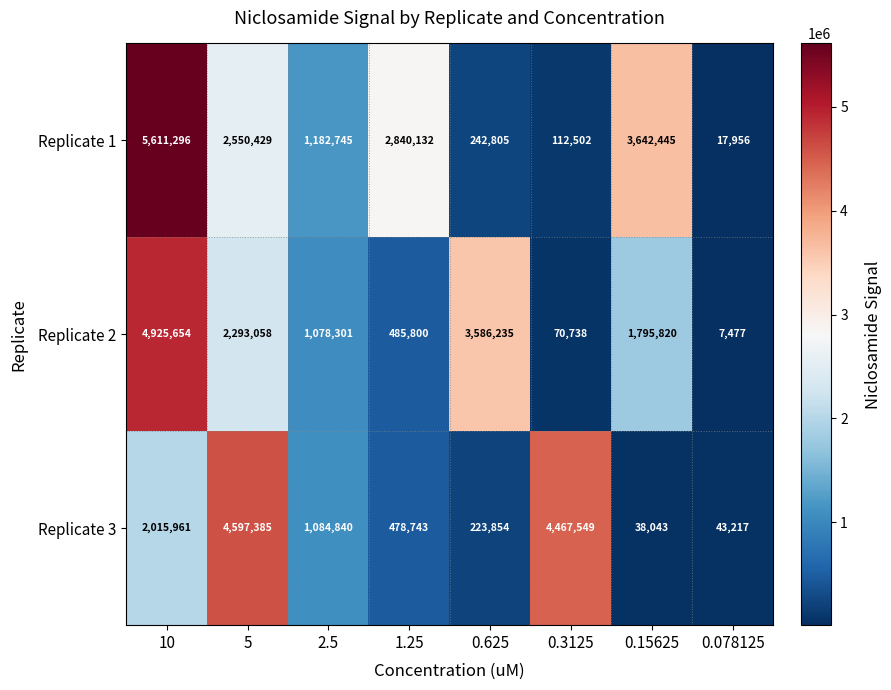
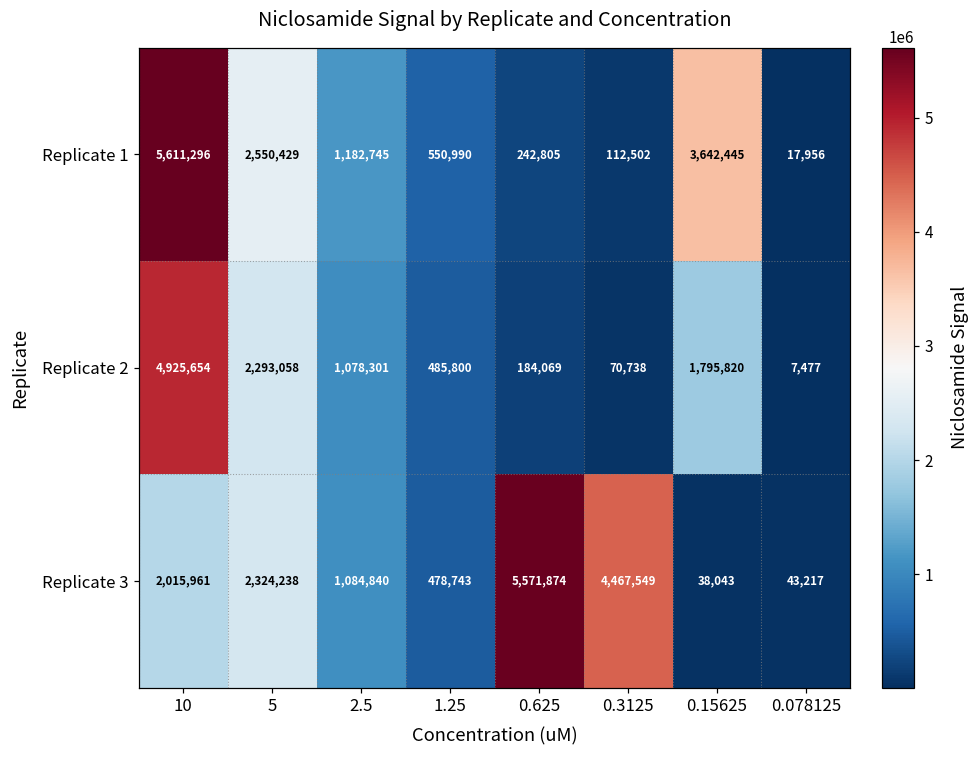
  {
    "Replicate 1": {
      "10": "5,611,296",
      "5": "2,550,429",
      "2.5": "1,182,745",
-     "1.25": "2,840,132",
+     "1.25": "550,990",
      "0.625": "242,805",
      "0.3125": "112,502",
      "0.15625": "3,642,445",
      "0.078125": "17,956"
    },
    "Replicate 2": {
      "10": "4,925,654",
      "5": "2,293,058",
      "2.5": "1,078,301",
      "1.25": "485,800",
-     "0.625": "3,586,235",
+     "0.625": "184,069",
      "0.3125": "70,738",
      "0.15625": "1,795,820",
      "0.078125": "7,477"
    },
    "Replicate 3": {
      "10": "2,015,961",
-     "5": "4,597,385",
+     "5": "2,324,238",
      "2.5": "1,084,840",
      "1.25": "478,743",
-     "0.625": "223,854",
+     "0.625": "5,571,874",
      "0.3125": "4,467,549",
      "0.15625": "38,043",
      "0.078125": "43,217"
    }
  }
